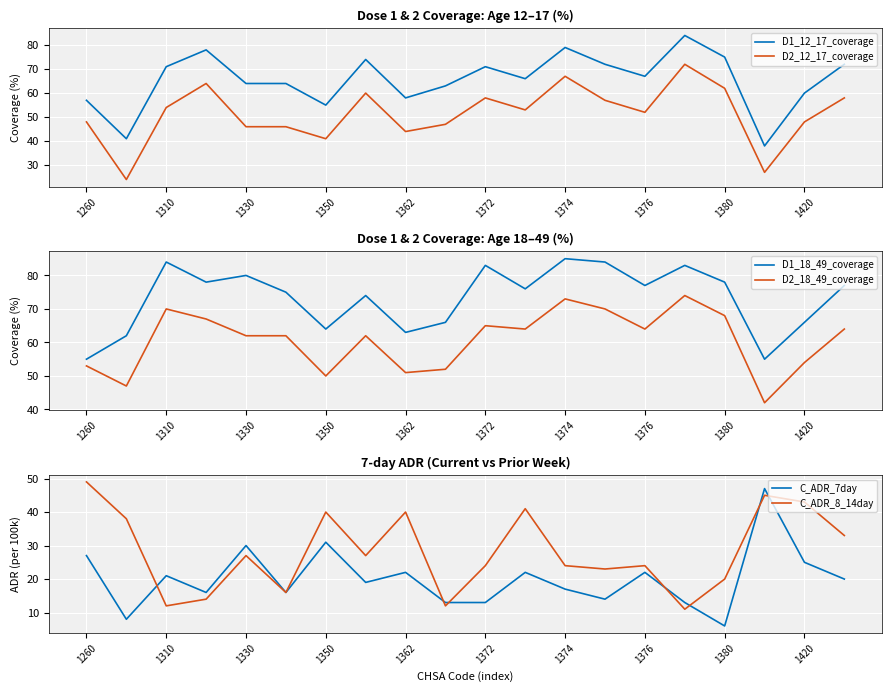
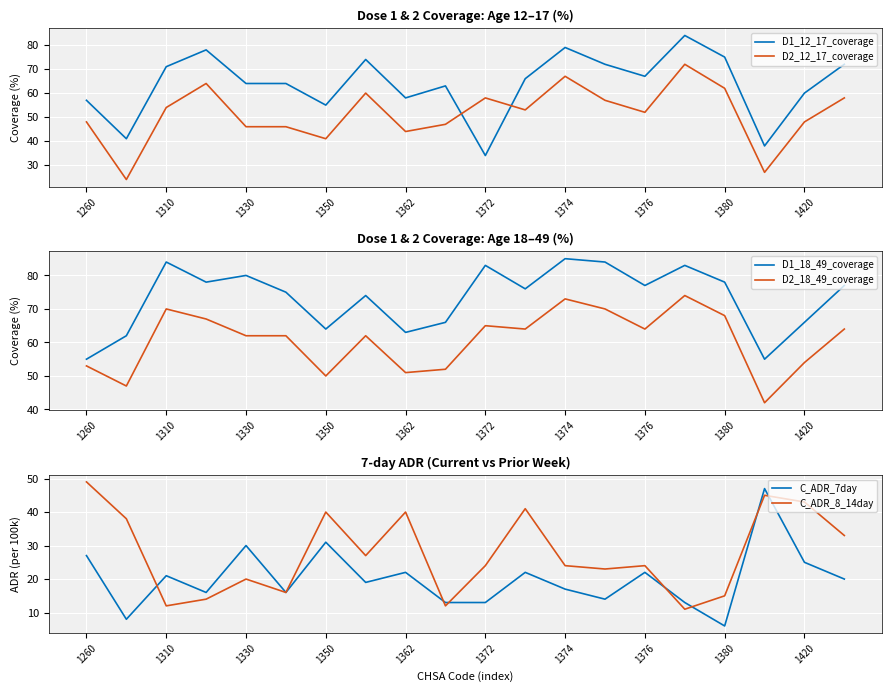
  {
    "Dose 1 & 2 Coverage: Age 12–17 (%)": {
      "D1_12_17_coverage": {
        "1260": 57,
        "1310": 71,
        "1330": 64,
        "1350": 55,
        "1362": 58,
-       "1372": 71,
+       "1372": 34,
        "1374": 79,
        "1376": 67,
        "1380": 75,
        "1420": 60
      },
      "D2_12_17_coverage": {
        "1260": 48,
        "1310": 54,
        "1330": 46,
        "1350": 41,
        "1362": 44,
        "1372": 58,
        "1374": 67,
        "1376": 52,
        "1380": 62,
        "1420": 48
      }
    },
    "Dose 1 & 2 Coverage: Age 18–49 (%)": {
      "D1_18_49_coverage": {
        "1260": 55,
        "1310": 84,
        "1330": 80,
        "1350": 64,
        "1362": 63,
        "1372": 83,
        "1374": 85,
        "1376": 77,
        "1380": 78,
        "1420": 66
      },
      "D2_18_49_coverage": {
        "1260": 53,
        "1310": 70,
        "1330": 62,
        "1350": 50,
        "1362": 51,
        "1372": 65,
        "1374": 73,
        "1376": 64,
        "1380": 68,
        "1420": 54
      }
    },
    "7-day ADR (Current vs Prior Week)": {
      "C_ADR_7day": {
        "1260": 27,
        "1310": 21,
        "1330": 30,
        "1350": 31,
        "1362": 22,
        "1372": 13,
        "1374": 17,
        "1376": 22,
        "1380": 6,
        "1420": 25
      },
      "C_ADR_8_14day": {
        "1260": 49,
        "1310": 12,
-       "1330": 27,
+       "1330": 20,
        "1350": 40,
        "1362": 40,
        "1372": 24,
        "1374": 24,
        "1376": 24,
-       "1380": 20
+       "1380": 15
      }
    }
  }
